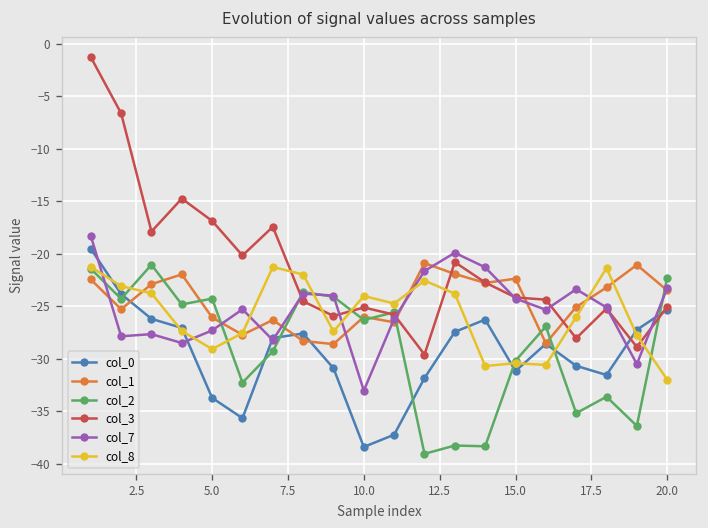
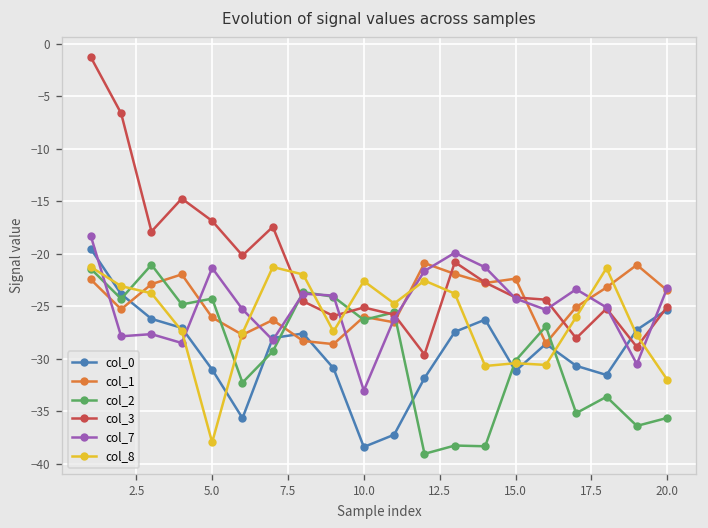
  {
    "col_0": {
-     "5.0": -34,
+     "5.0": -31,
      "10.0": -38,
      "15.0": -31
    },
    "col_2": {
      "5.0": -24,
      "10.0": -26,
-     "20.0": -22
+     "20.0": -36
    },
    "col_7": {
-     "5.0": -27,
+     "5.0": -21,
      "10.0": -33
    },
    "col_8": {
-     "5.0": -29,
-     "10.0": -24,
+     "5.0": -38,
+     "10.0": -23,
      "20.0": -32
    }
  }
